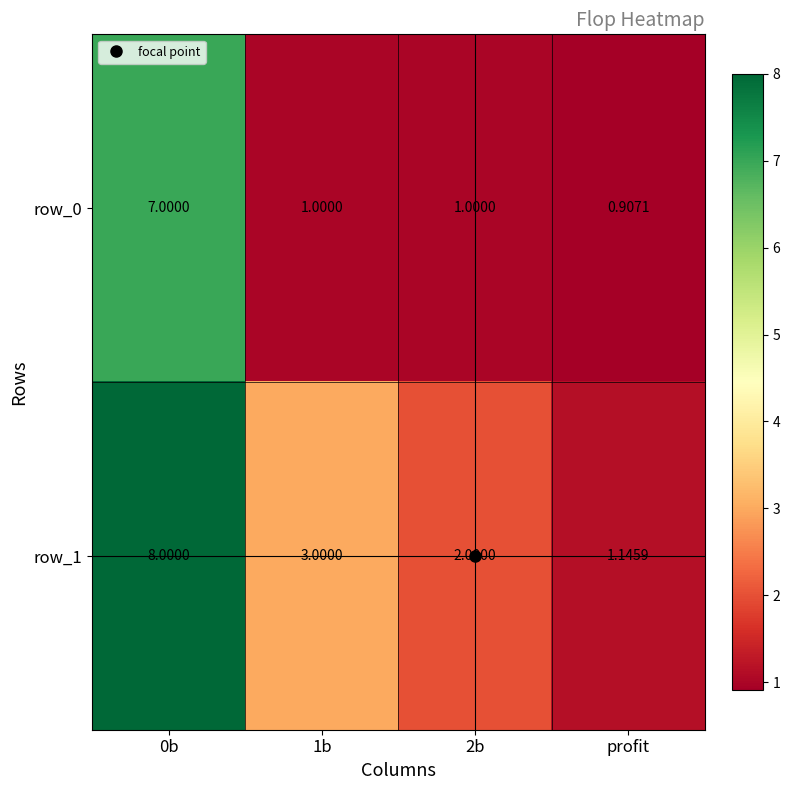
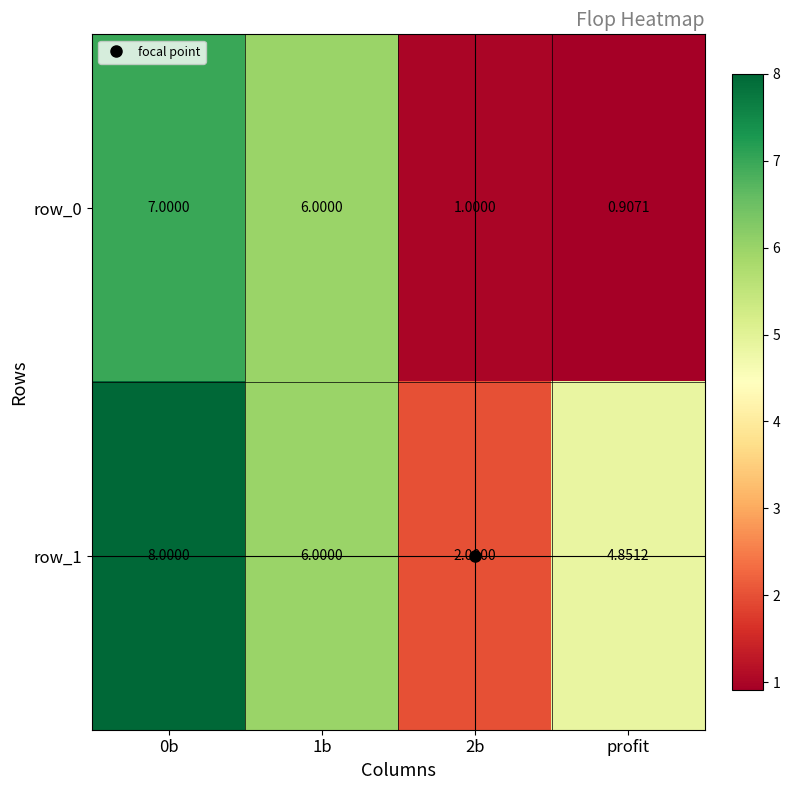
  {
    "row_0": {
      "0b": 7.0000,
-     "1b": 1.0000,
+     "1b": 6.0000,
      "2b": 1.0000,
      "profit": 0.9071
    },
    "row_1": {
      "0b": 8.0000,
-     "1b": 3.0000,
-     "profit": 1.1459
+     "1b": 6.0000,
+     "profit": 4.8512
    }
  }
